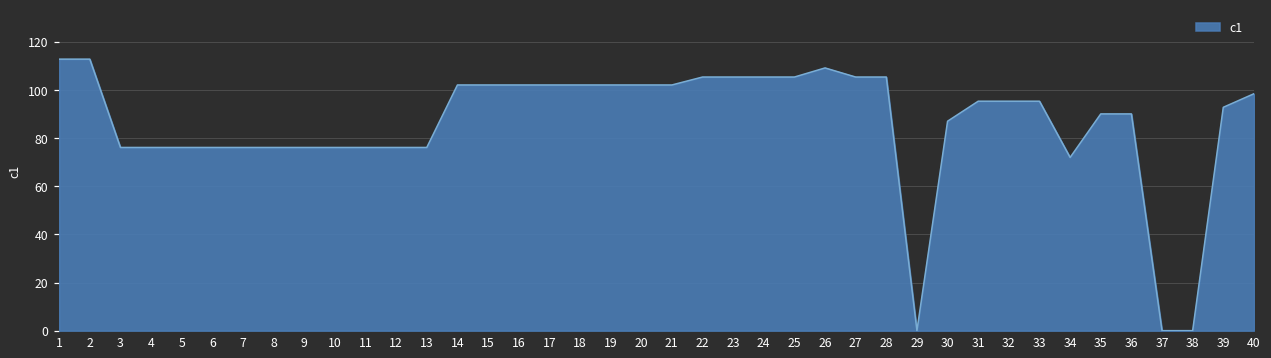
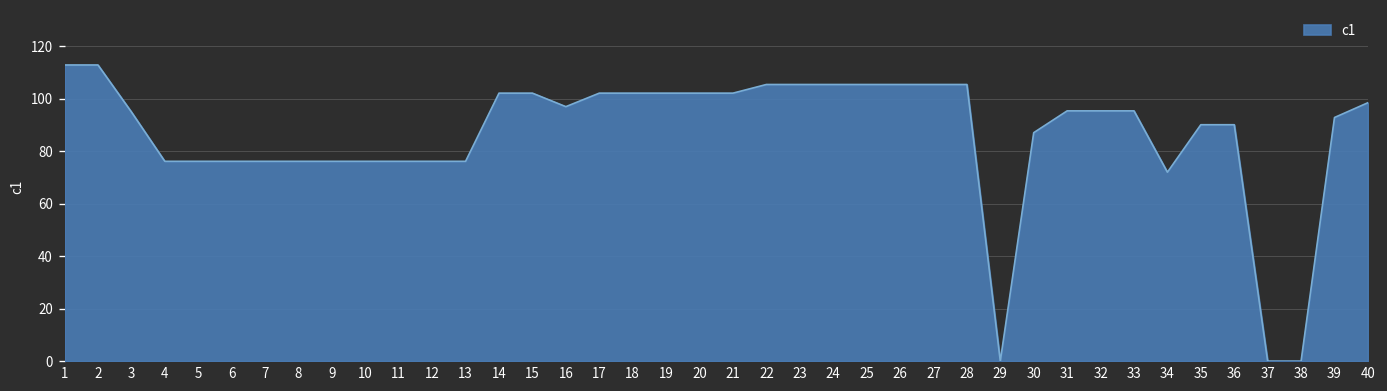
  {
    "1": 113,
    "2": 113,
-   "3": 76,
+   "3": 95,
    "4": 76,
    "5": 76,
    "6": 76,
    "7": 76,
    "8": 76,
    "9": 76,
    "10": 76,
    "11": 76,
    "12": 76,
    "13": 76,
    "14": 102,
    "15": 102,
-   "16": 102,
+   "16": 97,
    "17": 102,
    "18": 102,
    "19": 102,
    "20": 102,
    "21": 102,
    "22": 105,
    "23": 105,
    "24": 105,
    "25": 105,
-   "26": 109,
+   "26": 105,
    "27": 105,
    "28": 105,
    "29": 0,
    "30": 87,
    "31": 95,
    "32": 95,
    "33": 95,
    "34": 72,
    "35": 90,
    "36": 90,
    "37": 0,
    "38": 0,
    "39": 93,
    "40": 98
  }
